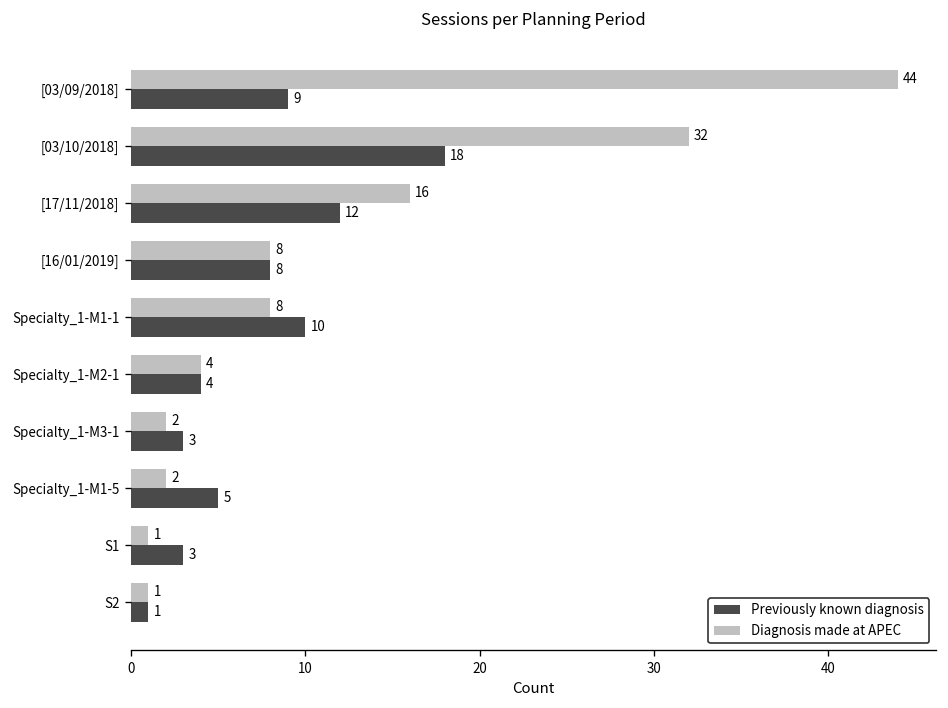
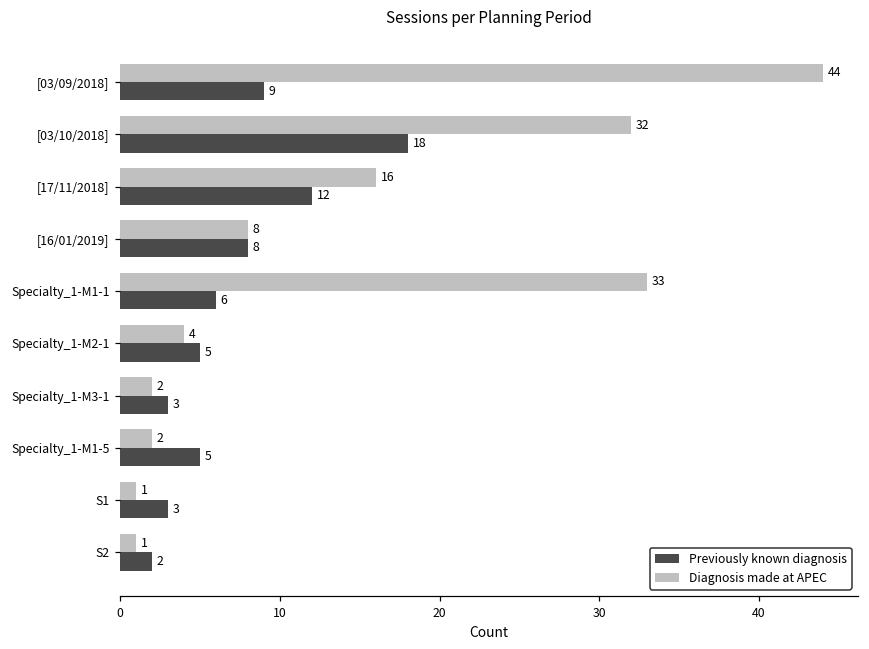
  {
    "Previously known diagnosis": {
      "[03/09/2018]": 9,
      "[03/10/2018]": 18,
      "[17/11/2018]": 12,
      "[16/01/2019]": 8,
-     "Specialty_1-M1-1": 10,
-     "Specialty_1-M2-1": 4,
+     "Specialty_1-M1-1": 6,
+     "Specialty_1-M2-1": 5,
      "Specialty_1-M3-1": 3,
      "Specialty_1-M1-5": 5,
      "S1": 3,
-     "S2": 1
+     "S2": 2
    },
    "Diagnosis made at APEC": {
      "[03/09/2018]": 44,
      "[03/10/2018]": 32,
      "[17/11/2018]": 16,
      "[16/01/2019]": 8,
-     "Specialty_1-M1-1": 8,
+     "Specialty_1-M1-1": 33,
      "Specialty_1-M2-1": 4,
      "Specialty_1-M3-1": 2,
      "Specialty_1-M1-5": 2,
      "S1": 1,
      "S2": 1
    }
  }
